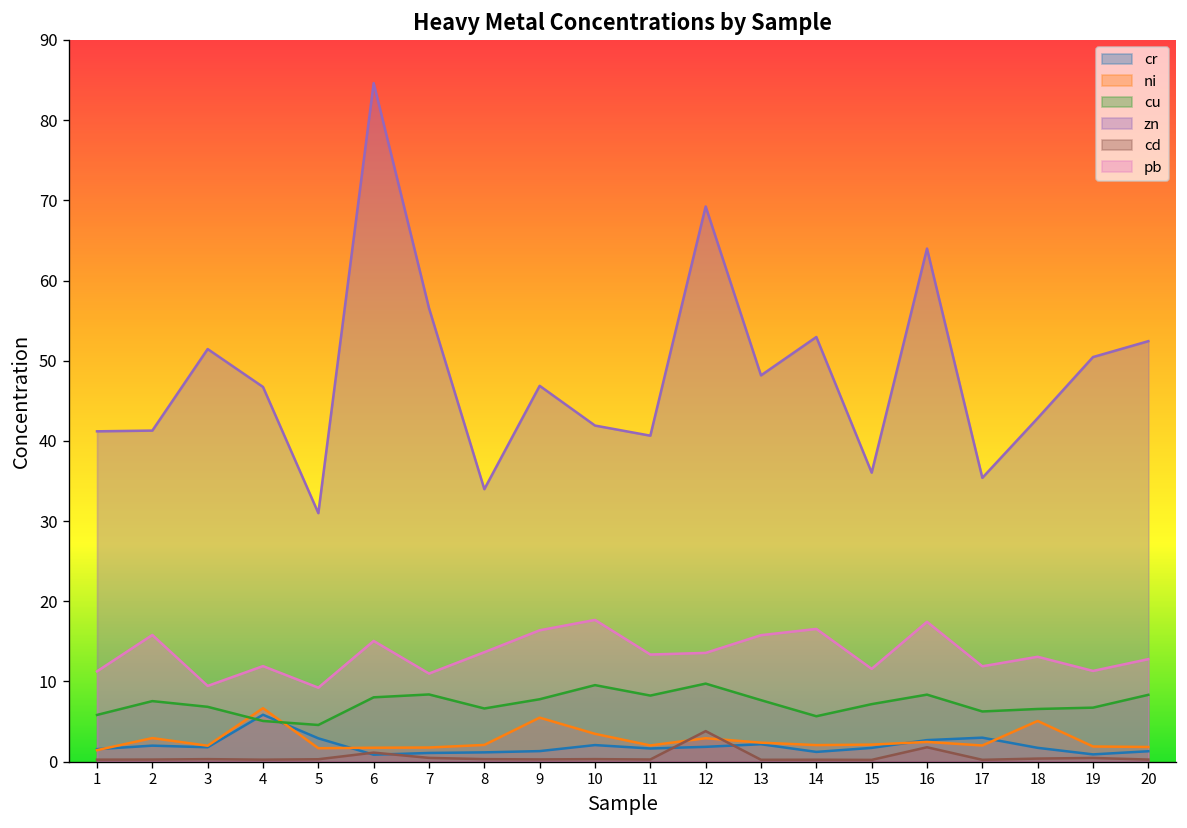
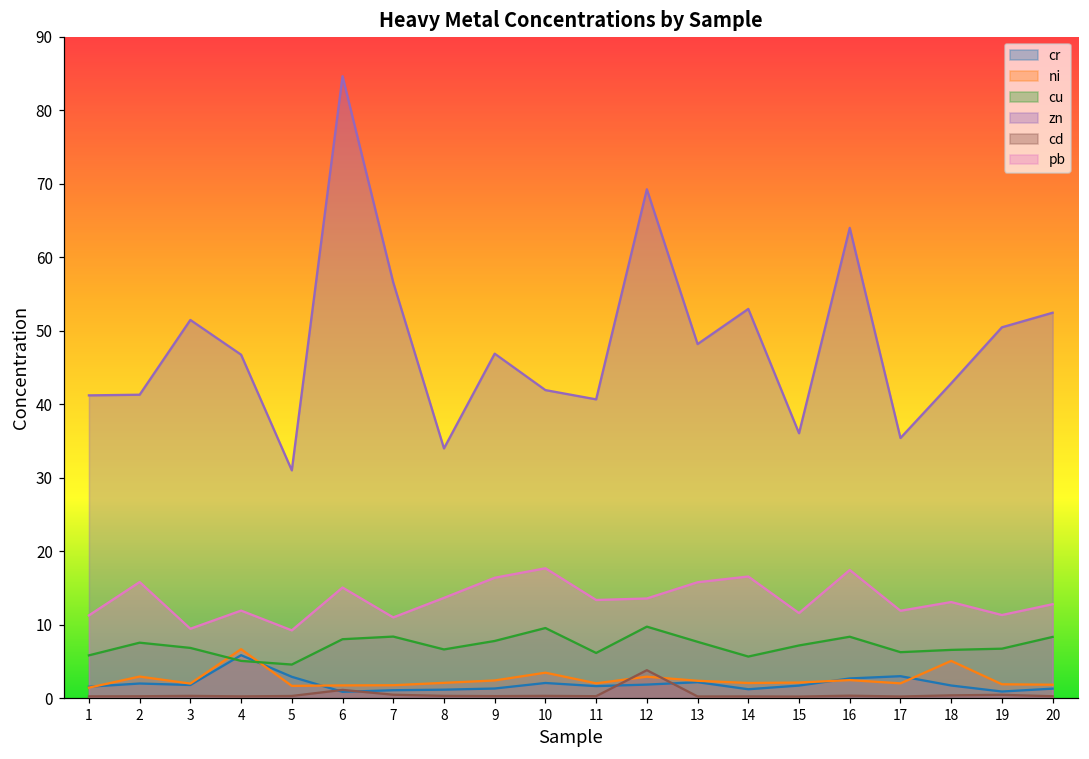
  {
    "cr": {
      "2": 2,
      "4": 6,
      "5": 3,
      "7": 1,
      "8": 1,
      "9": 1,
      "10": 2,
      "12": 2,
      "14": 1,
      "15": 2,
      "17": 3,
      "18": 2,
      "19": 1,
      "20": 1
    },
    "ni": {
      "2": 3,
      "4": 7,
      "5": 2,
      "6": 2,
      "7": 2,
      "8": 2,
-     "9": 5,
+     "9": 2,
      "10": 3,
      "12": 3,
      "14": 2,
      "15": 2,
      "17": 2,
      "18": 5,
      "19": 2,
      "20": 2
    },
    "cu": {
      "1": 6,
      "2": 8,
      "3": 7,
      "4": 5,
      "5": 5,
      "6": 8,
      "7": 8,
      "8": 7,
      "9": 8,
      "10": 10,
-     "11": 8,
+     "11": 6,
      "12": 10,
      "13": 8,
      "14": 6,
      "15": 7,
      "16": 8,
      "17": 6,
      "18": 7,
      "19": 7,
      "20": 8
    },
    "cd": {
      "1": 0,
      "2": 0,
      "3": 0,
      "4": 0,
      "5": 0,
      "7": 0,
      "8": 0,
      "9": 0,
      "10": 0,
      "11": 0,
      "12": 4,
      "13": 0,
      "14": 0,
      "15": 0,
-     "16": 2,
+     "16": 0,
      "17": 0,
      "18": 0,
      "19": 0,
      "20": 0
    }
  }
